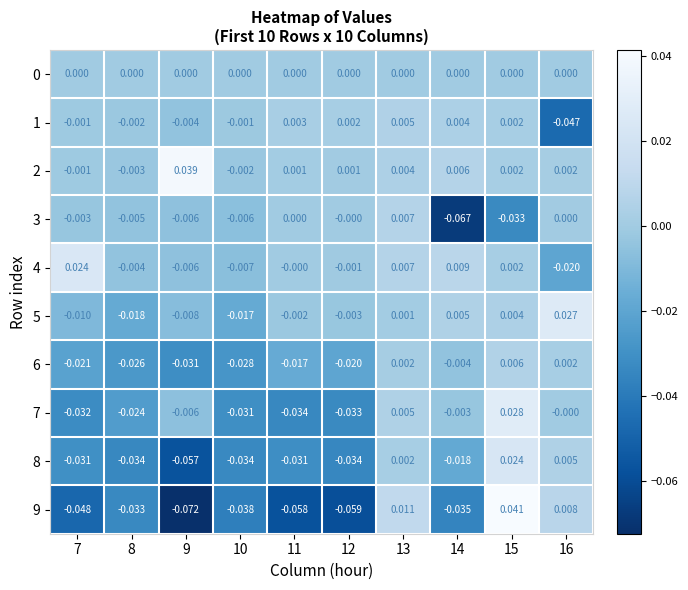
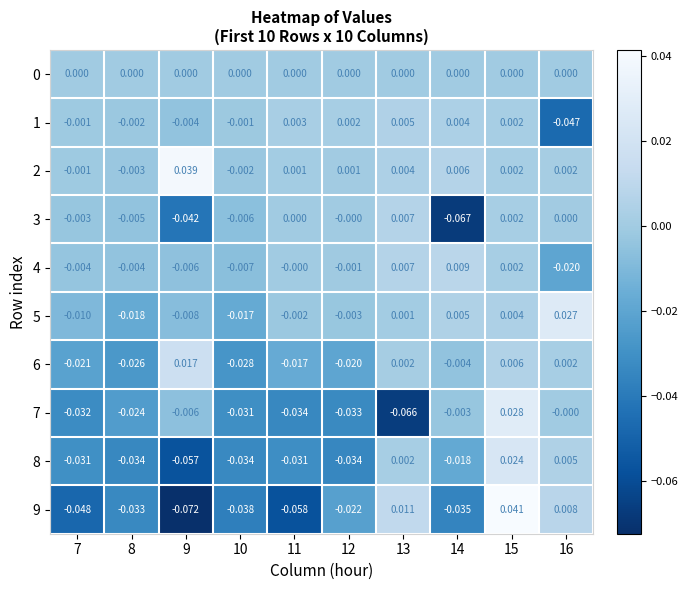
  {
    "0": {
      "7": 0.000,
      "8": 0.000,
      "9": 0.000,
      "10": 0.000,
      "11": 0.000,
      "12": 0.000,
      "13": 0.000,
      "14": 0.000,
      "15": 0.000,
      "16": 0.000
    },
    "1": {
      "7": -0.001,
      "8": -0.002,
      "9": -0.004,
      "10": -0.001,
      "11": 0.003,
      "12": 0.002,
      "13": 0.005,
      "14": 0.004,
      "15": 0.002,
      "16": -0.047
    },
    "2": {
      "7": -0.001,
      "8": -0.003,
      "9": 0.039,
      "10": -0.002,
      "11": 0.001,
      "12": 0.001,
      "13": 0.004,
      "14": 0.006,
      "15": 0.002,
      "16": 0.002
    },
    "3": {
      "7": -0.003,
      "8": -0.005,
-     "9": -0.006,
+     "9": -0.042,
      "10": -0.006,
      "11": 0.000,
      "12": -0.000,
      "13": 0.007,
      "14": -0.067,
-     "15": -0.033,
+     "15": 0.002,
      "16": 0.000
    },
    "4": {
-     "7": 0.024,
+     "7": -0.004,
      "8": -0.004,
      "9": -0.006,
      "10": -0.007,
      "11": -0.000,
      "12": -0.001,
      "13": 0.007,
      "14": 0.009,
      "15": 0.002,
      "16": -0.020
    },
    "5": {
      "7": -0.010,
      "8": -0.018,
      "9": -0.008,
      "10": -0.017,
      "11": -0.002,
      "12": -0.003,
      "13": 0.001,
      "14": 0.005,
      "15": 0.004,
      "16": 0.027
    },
    "6": {
      "7": -0.021,
      "8": -0.026,
-     "9": -0.031,
+     "9": 0.017,
      "10": -0.028,
      "11": -0.017,
      "12": -0.020,
      "13": 0.002,
      "14": -0.004,
      "15": 0.006,
      "16": 0.002
    },
    "7": {
      "7": -0.032,
      "8": -0.024,
      "9": -0.006,
      "10": -0.031,
      "11": -0.034,
      "12": -0.033,
-     "13": 0.005,
+     "13": -0.066,
      "14": -0.003,
      "15": 0.028,
      "16": -0.000
    },
    "8": {
      "7": -0.031,
      "8": -0.034,
      "9": -0.057,
      "10": -0.034,
      "11": -0.031,
      "12": -0.034,
      "13": 0.002,
      "14": -0.018,
      "15": 0.024,
      "16": 0.005
    },
    "9": {
      "7": -0.048,
      "8": -0.033,
      "9": -0.072,
      "10": -0.038,
      "11": -0.058,
-     "12": -0.059,
+     "12": -0.022,
      "13": 0.011,
      "14": -0.035,
      "15": 0.041,
      "16": 0.008
    }
  }
